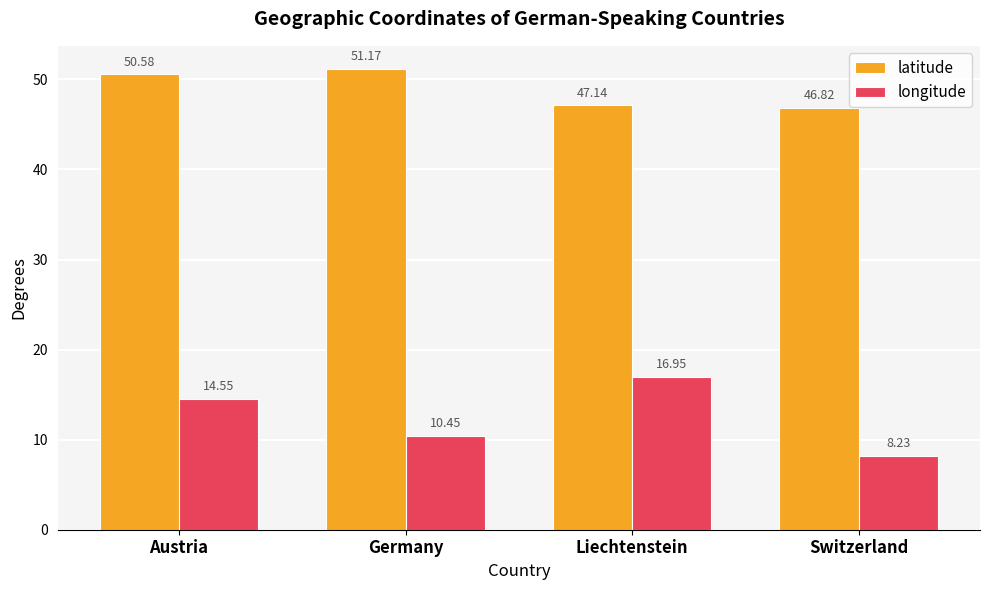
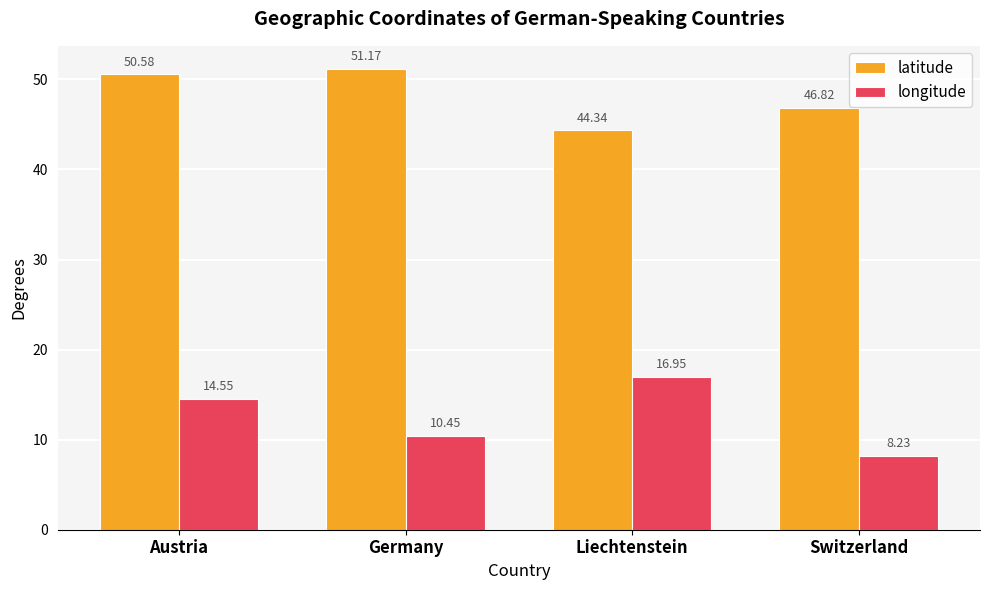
  {
    "latitude": {
      "Austria": 50.58,
      "Germany": 51.17,
-     "Liechtenstein": 47.14,
+     "Liechtenstein": 44.34,
      "Switzerland": 46.82
    },
    "longitude": {
      "Austria": 14.55,
      "Germany": 10.45,
      "Liechtenstein": 16.95,
      "Switzerland": 8.23
    }
  }
